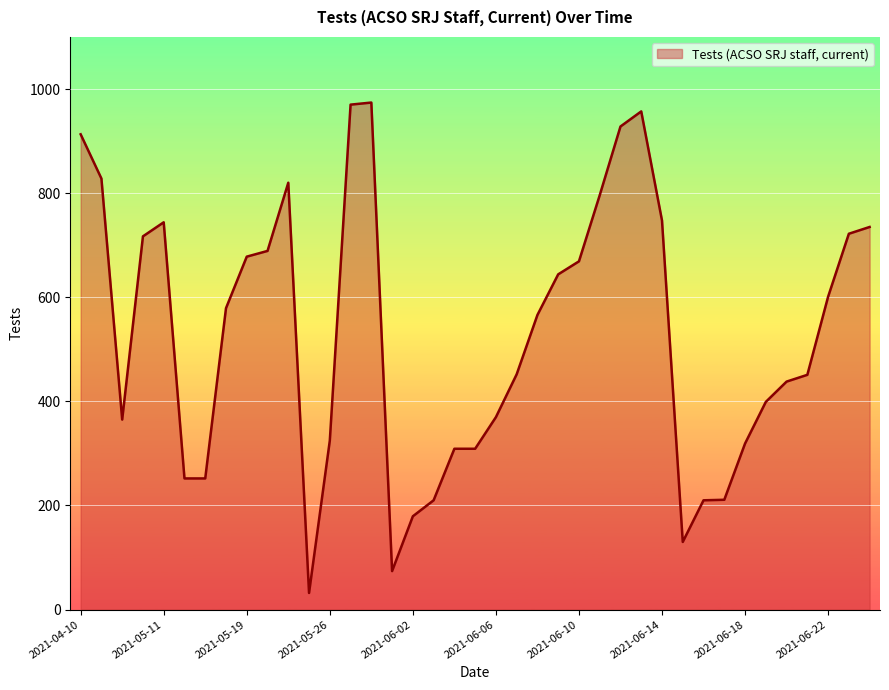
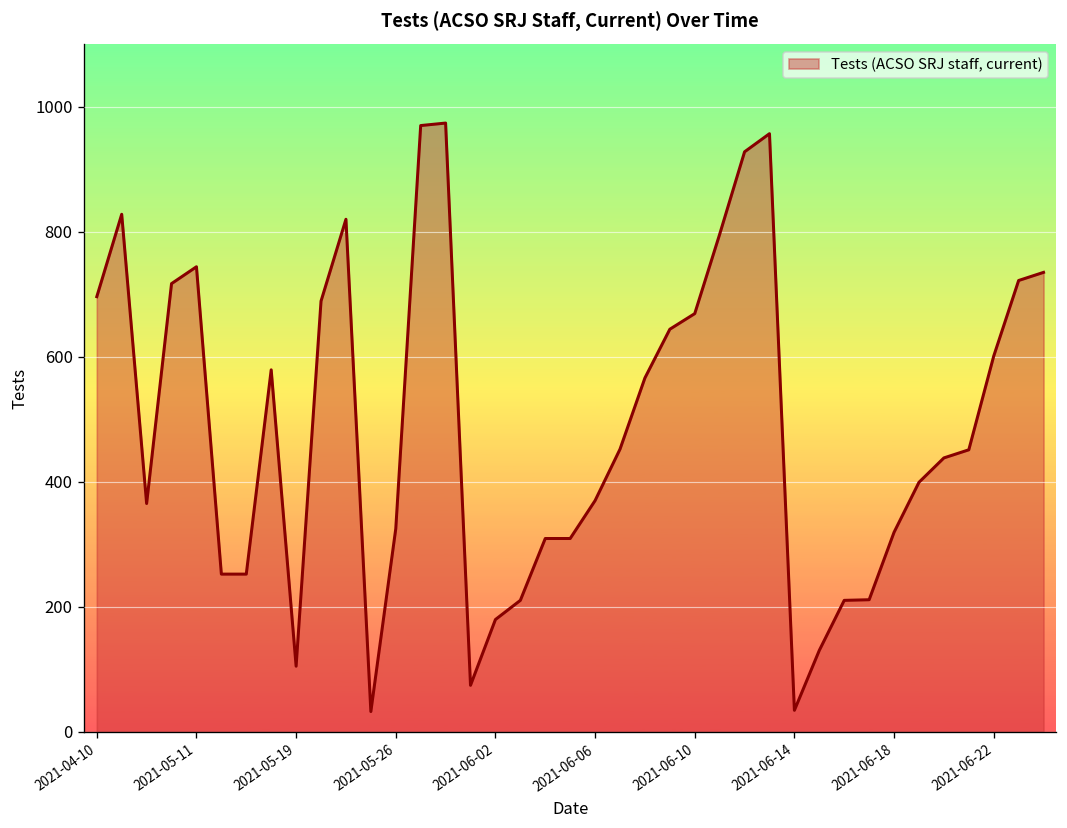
  {
-   "2021-04-10": 910,
+   "2021-04-10": 700,
    "2021-05-11": 740,
-   "2021-05-19": 680,
+   "2021-05-19": 100,
    "2021-05-26": 320,
    "2021-06-02": 180,
    "2021-06-06": 370,
    "2021-06-10": 670,
-   "2021-06-14": 750,
+   "2021-06-14": 30,
    "2021-06-18": 320,
    "2021-06-22": 600
  }
